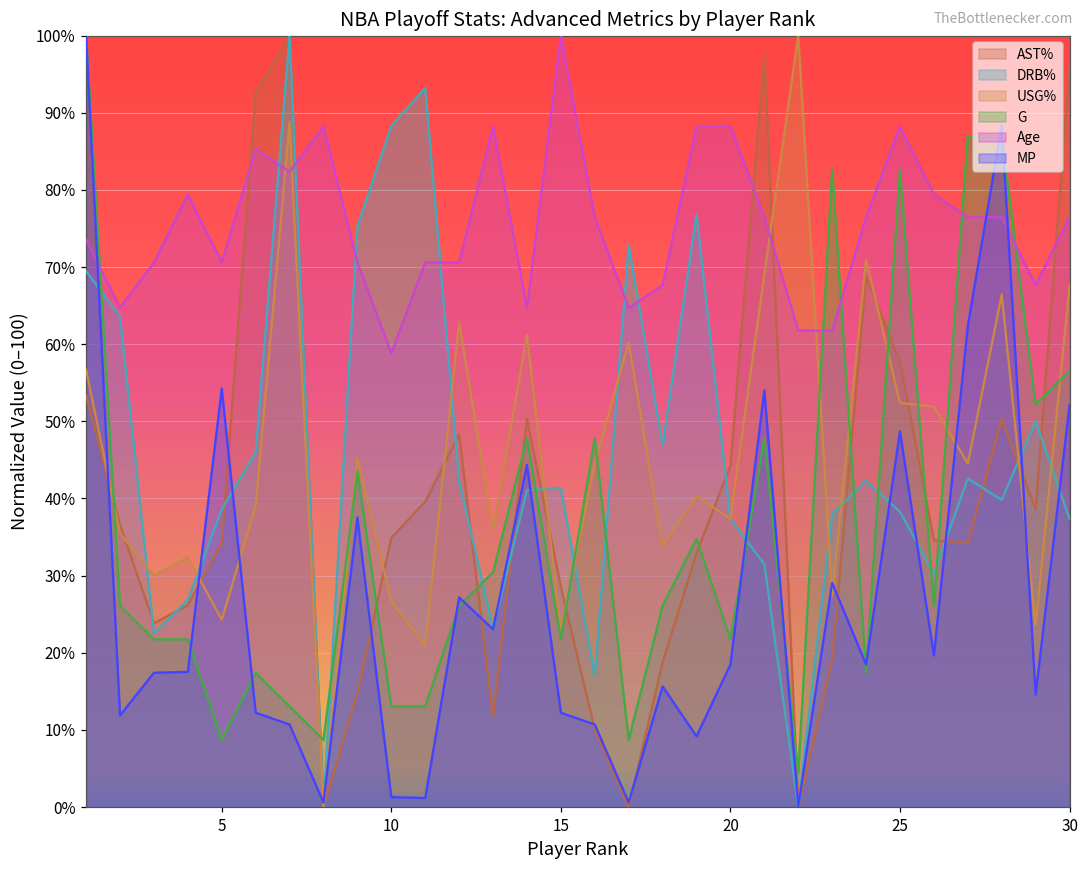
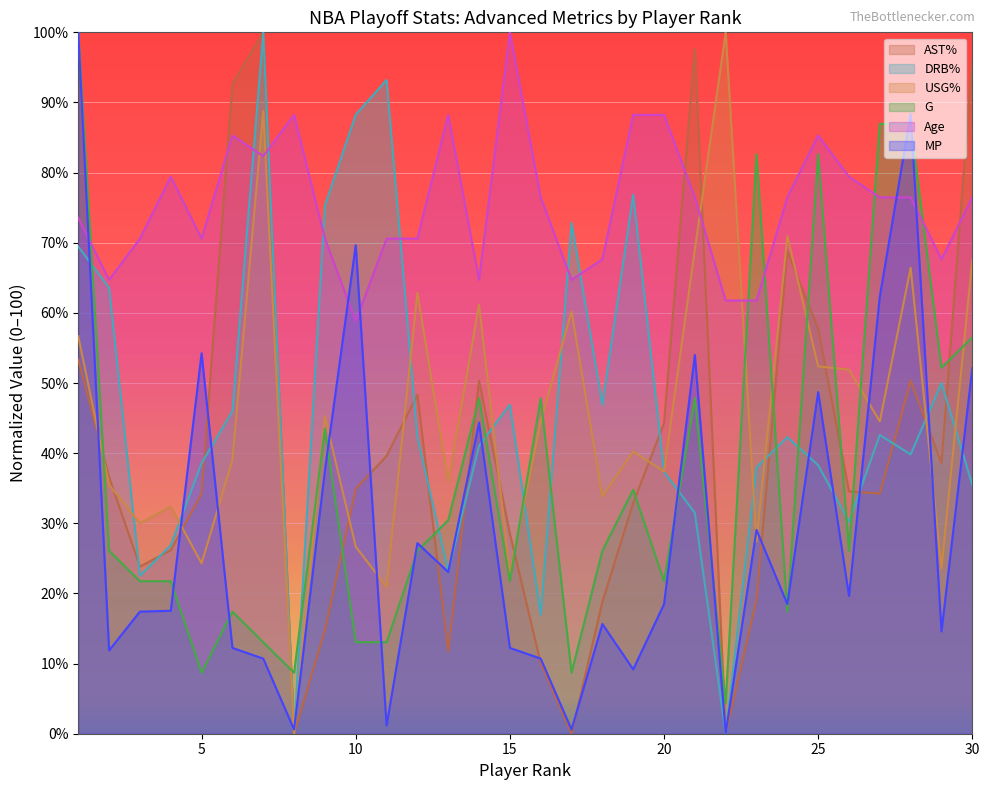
  {
    "DRB%": {
      "5": "39%",
      "10": "88%",
-     "15": "41%",
+     "15": "47%",
      "25": "38%",
-     "30": "37%"
+     "30": "35%"
    },
    "G": {
      "5": "9%",
      "10": "13%",
      "15": "22%",
      "20": "22%",
      "25": "83%",
      "30": "57%"
    },
    "Age": {
      "5": "71%",
      "10": "59%",
      "15": "100%",
      "20": "88%",
-     "25": "88%",
+     "25": "85%",
      "30": "76%"
    },
    "MP": {
      "5": "54%",
-     "10": "1%",
+     "10": "70%",
      "15": "12%",
      "20": "18%",
      "25": "49%",
      "30": "52%"
    }
  }
